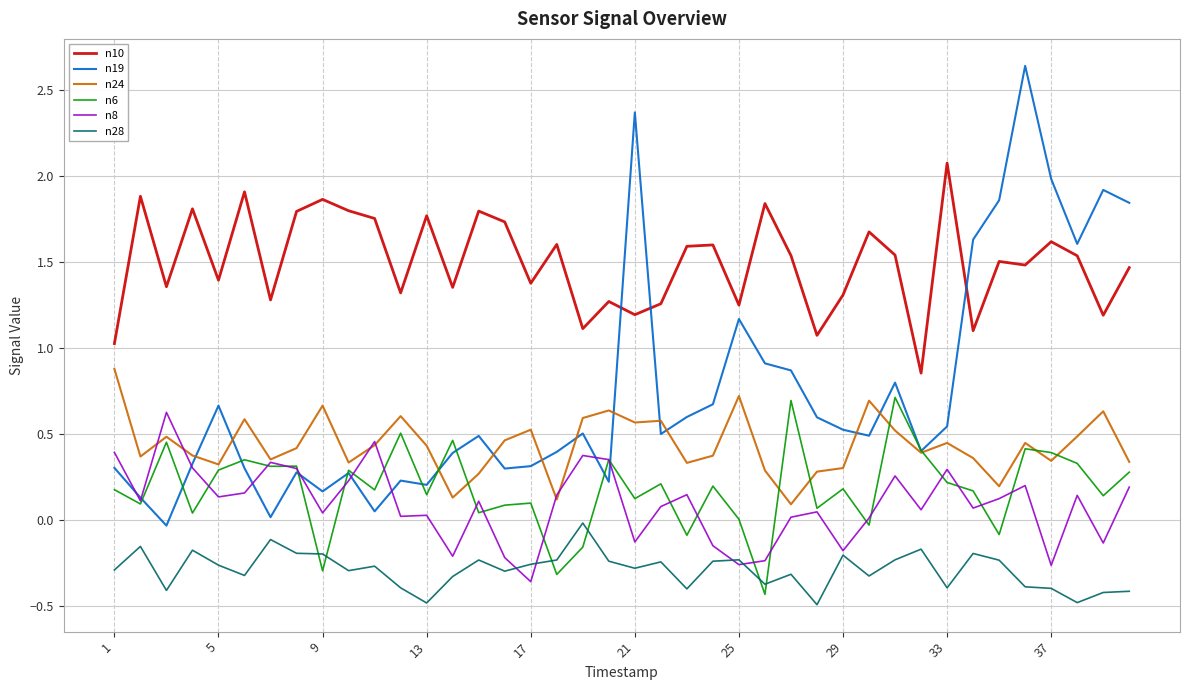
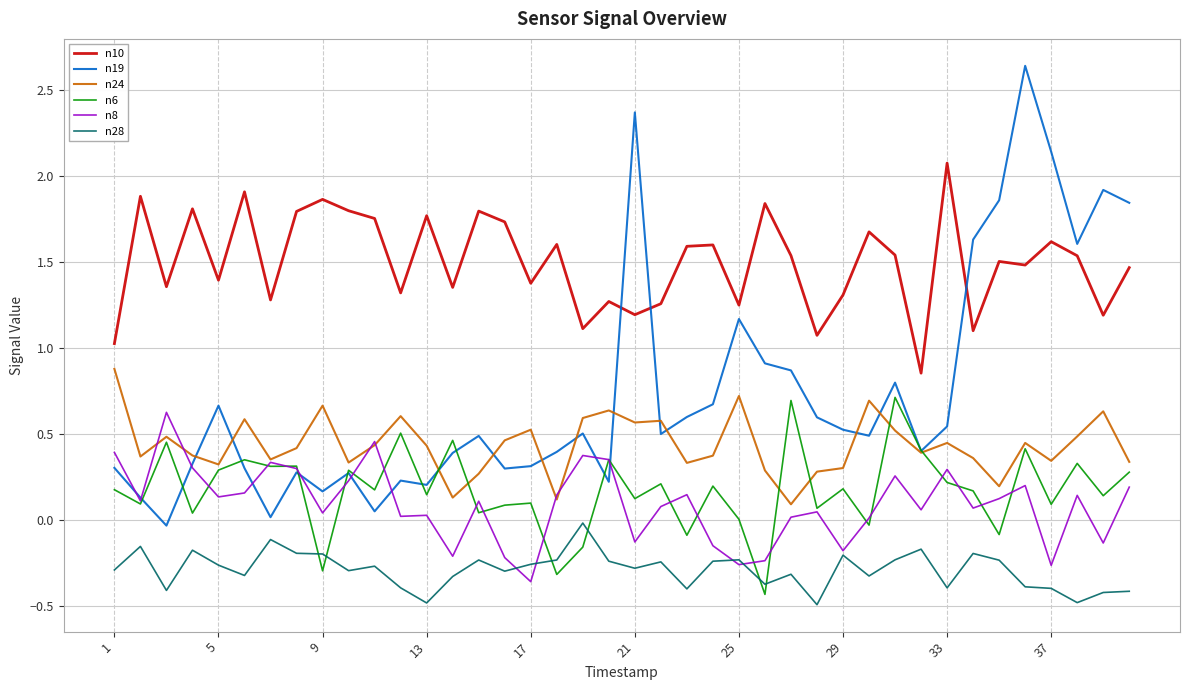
  {
    "n10": {
      "1": 1.03,
      "5": 1.39,
      "9": 1.86,
      "13": 1.77,
      "17": 1.38,
      "21": 1.19,
      "25": 1.25,
      "29": 1.31,
      "33": 2.08,
      "37": 1.62
    },
    "n19": {
      "1": 0.30,
      "5": 0.66,
      "9": 0.17,
      "13": 0.20,
      "17": 0.31,
      "21": 2.37,
      "25": 1.17,
      "29": 0.52,
      "33": 0.54,
-     "37": 1.98
+     "37": 2.14
    },
    "n24": {
      "1": 0.88,
      "5": 0.32,
      "9": 0.66,
      "13": 0.43,
      "17": 0.52,
      "21": 0.57,
      "25": 0.72,
      "29": 0.30,
      "33": 0.45,
      "37": 0.34
    },
    "n6": {
      "1": 0.18,
      "5": 0.29,
      "9": -0.30,
      "13": 0.15,
      "17": 0.10,
      "21": 0.12,
      "25": 0.00,
      "29": 0.18,
      "33": 0.22,
-     "37": 0.39
+     "37": 0.09
    },
    "n8": {
      "1": 0.39,
      "5": 0.13,
      "9": 0.04,
      "13": 0.03,
      "17": -0.36,
      "21": -0.13,
      "25": -0.26,
      "29": -0.18,
      "33": 0.29,
      "37": -0.27
    },
    "n28": {
      "1": -0.29,
      "5": -0.26,
      "9": -0.20,
      "13": -0.48,
      "17": -0.26,
      "21": -0.28,
      "25": -0.23,
      "29": -0.21,
      "33": -0.40,
      "37": -0.40
    }
  }
